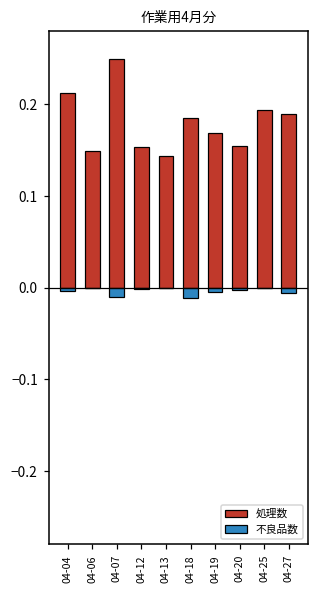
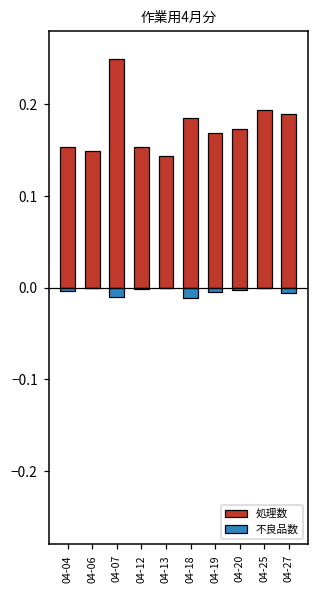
  {
    "処理数": {
-     "04-04": 0.21,
+     "04-04": 0.15,
      "04-06": 0.15,
      "04-07": 0.25,
      "04-12": 0.15,
      "04-13": 0.14,
      "04-18": 0.19,
      "04-19": 0.17,
-     "04-20": 0.15,
+     "04-20": 0.17,
      "04-25": 0.19,
      "04-27": 0.19
    },
    "不良品数": {
      "04-04": 0.00,
      "04-06": 0.00,
      "04-07": -0.01,
      "04-13": 0.00,
      "04-18": -0.01,
      "04-19": 0.00,
      "04-25": 0.00,
      "04-27": -0.01
    }
  }
